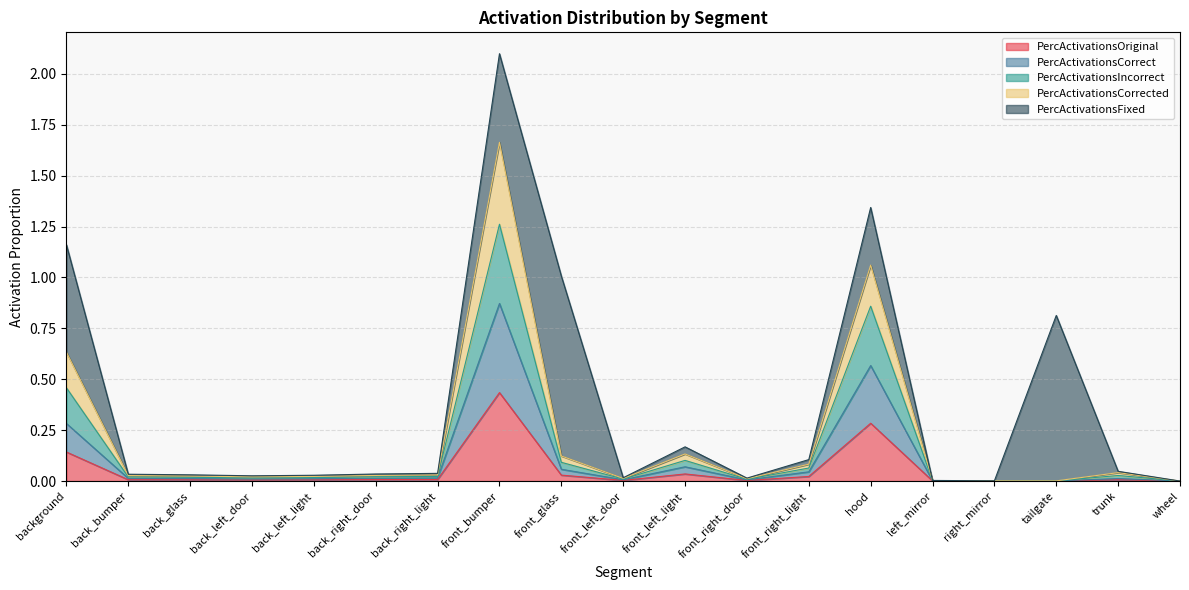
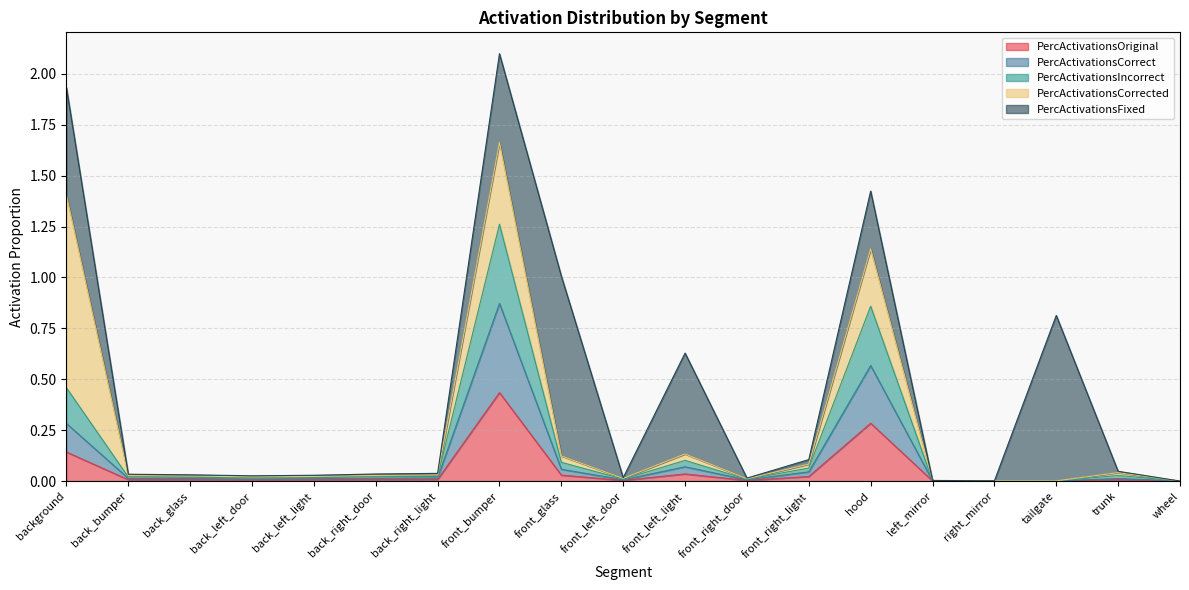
  {
    "PercActivationsOriginal": {
      "background": 0.14,
      "front_bumper": 0.43,
      "front_glass": 0.03,
      "front_left_light": 0.03,
      "front_right_light": 0.02,
      "hood": 0.28
    },
    "PercActivationsCorrected": {
-     "background": 0.18,
+     "background": 0.95,
      "front_bumper": 0.40,
      "front_glass": 0.03,
      "front_left_light": 0.03,
      "front_right_light": 0.02,
-     "hood": 0.20
+     "hood": 0.28
    },
    "PercActivationsFixed": {
      "background": 0.53,
      "front_bumper": 0.44,
      "front_glass": 0.88,
-     "front_left_light": 0.03,
+     "front_left_light": 0.50,
      "front_right_light": 0.02,
      "hood": 0.28,
      "tailgate": 0.81
    }
  }
